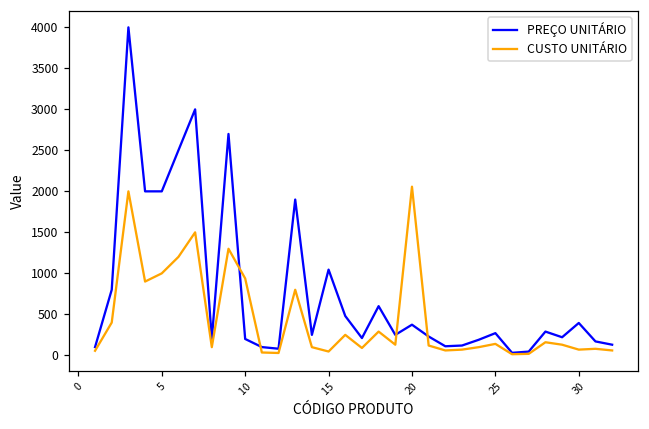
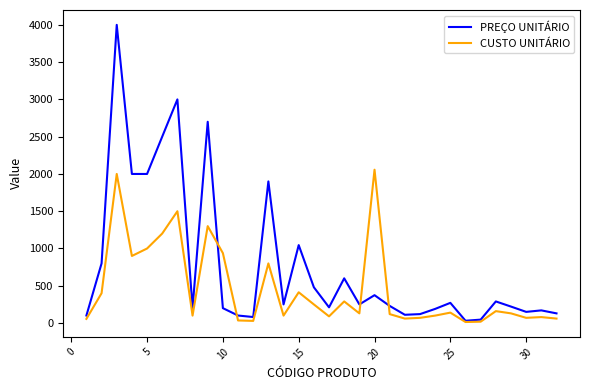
  {
    "PREÇO UNITÁRIO": {
      "5": 2000,
      "10": 200,
      "15": 1000,
      "20": 400,
      "25": 300,
-     "30": 400
+     "30": 100
    },
    "CUSTO UNITÁRIO": {
      "5": 1000,
      "10": 900,
-     "15": 0,
+     "15": 400,
      "20": 2100,
      "25": 100,
      "30": 100
    }
  }
